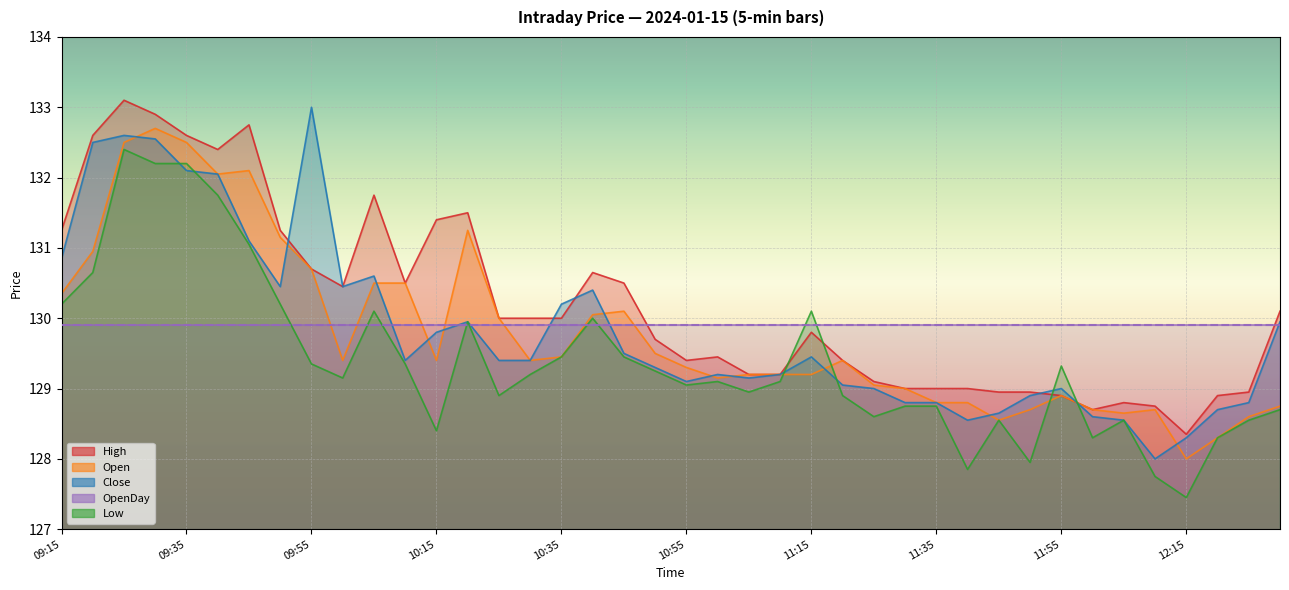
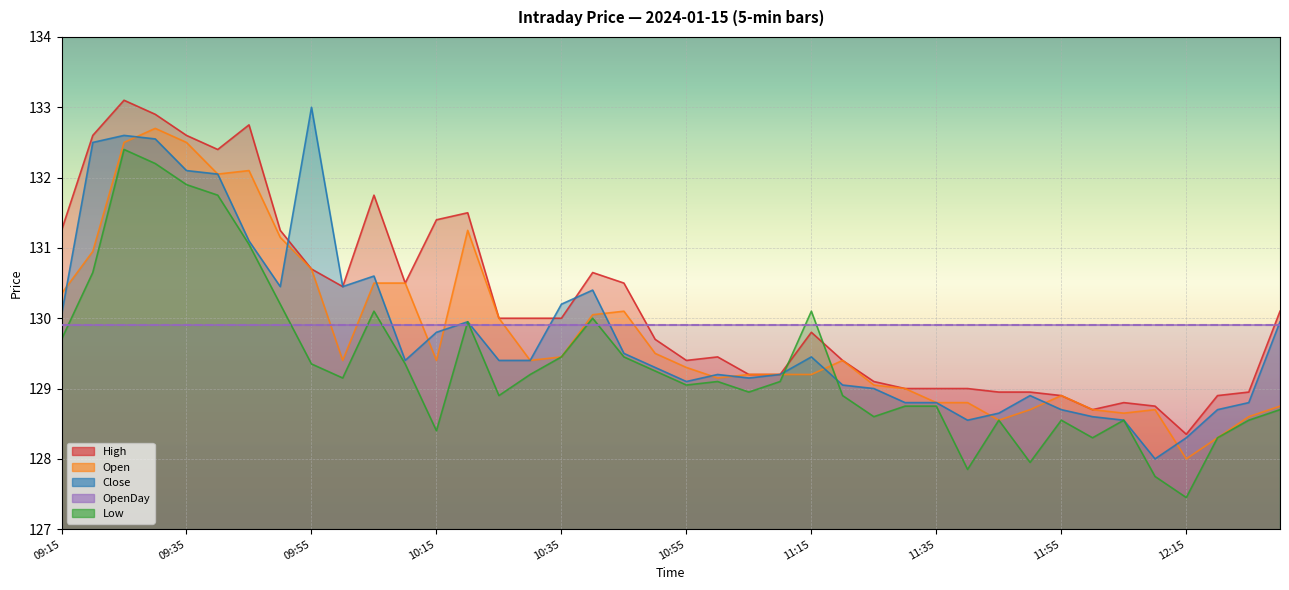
  {
    "Close": {
-     "09:15": 130.9,
+     "09:15": 130.1,
      "09:35": 132.1,
      "09:55": 133.0,
      "10:15": 129.8,
      "10:35": 130.2,
      "10:55": 129.1,
      "11:15": 129.5,
-     "11:55": 129.0,
+     "11:55": 128.7,
      "12:15": 128.3
    },
    "OpenDay": {
      "09:15": 129.9,
      "09:35": 129.9,
      "09:55": 129.9,
      "10:15": 129.9,
      "10:35": 129.9,
      "10:55": 129.9,
      "11:15": 129.9,
      "11:35": 129.9,
      "11:55": 129.9,
      "12:15": 129.9
    },
    "Low": {
-     "09:15": 130.2,
-     "09:35": 132.2,
+     "09:15": 129.7,
+     "09:35": 131.9,
      "09:55": 129.4,
      "10:15": 128.4,
      "10:55": 129.1,
      "11:15": 130.1,
      "11:35": 128.8,
-     "11:55": 129.3,
+     "11:55": 128.6,
      "12:15": 127.5
    }
  }
